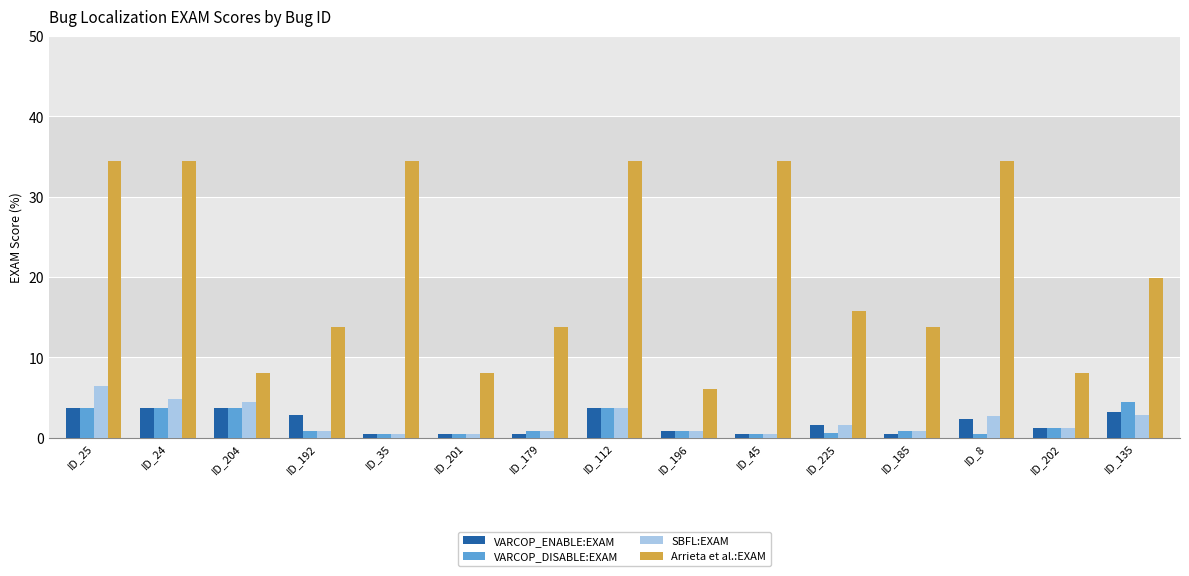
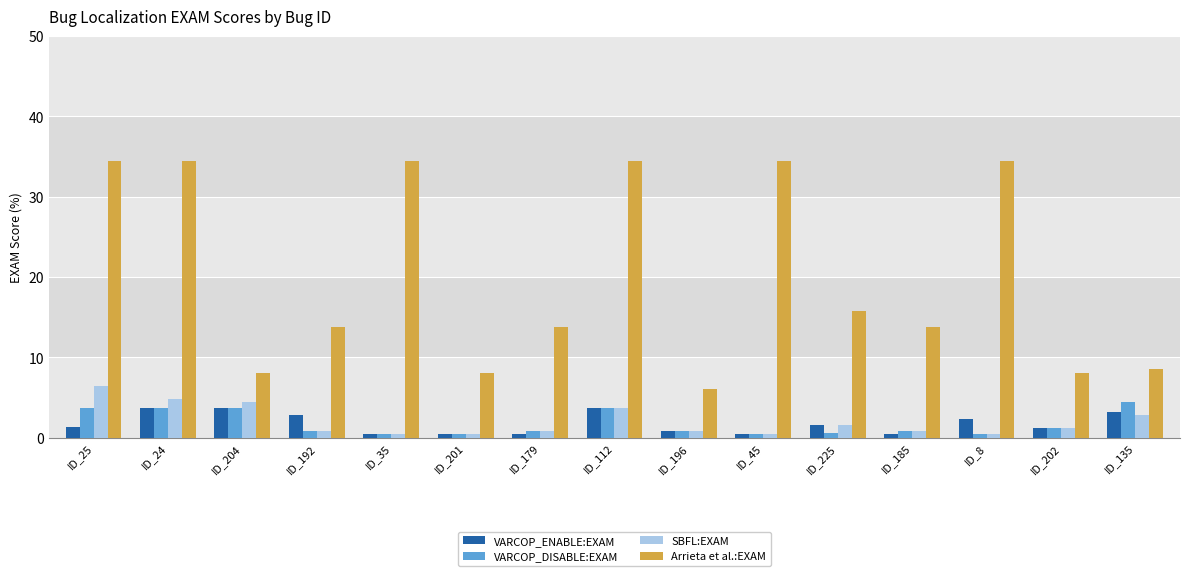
  {
    "VARCOP_ENABLE:EXAM": {
-     "ID_25": 4,
+     "ID_25": 1,
      "ID_24": 4,
      "ID_204": 4,
      "ID_192": 3,
      "ID_35": 0,
      "ID_201": 0,
      "ID_179": 0,
      "ID_112": 4,
      "ID_196": 1,
      "ID_45": 0,
      "ID_225": 2,
      "ID_185": 0,
      "ID_8": 2,
      "ID_202": 1,
      "ID_135": 3
    },
    "VARCOP_DISABLE:EXAM": {
      "ID_25": 4,
      "ID_24": 4,
      "ID_204": 4,
      "ID_192": 1,
      "ID_35": 0,
      "ID_201": 0,
      "ID_179": 1,
      "ID_112": 4,
      "ID_196": 1,
      "ID_45": 0,
      "ID_225": 1,
      "ID_185": 1,
      "ID_8": 0,
      "ID_202": 1,
      "ID_135": 4
    },
    "SBFL:EXAM": {
      "ID_25": 6,
      "ID_24": 5,
      "ID_204": 4,
      "ID_192": 1,
      "ID_35": 0,
      "ID_201": 0,
      "ID_179": 1,
      "ID_112": 4,
      "ID_196": 1,
      "ID_45": 0,
      "ID_225": 2,
      "ID_185": 1,
-     "ID_8": 3,
+     "ID_8": 0,
      "ID_202": 1,
      "ID_135": 3
    },
    "Arrieta et al.:EXAM": {
      "ID_25": 34,
      "ID_24": 34,
      "ID_204": 8,
      "ID_192": 14,
      "ID_35": 34,
      "ID_201": 8,
      "ID_179": 14,
      "ID_112": 34,
      "ID_196": 6,
      "ID_45": 34,
      "ID_225": 16,
      "ID_185": 14,
      "ID_8": 34,
      "ID_202": 8,
-     "ID_135": 20
+     "ID_135": 9
    }
  }
